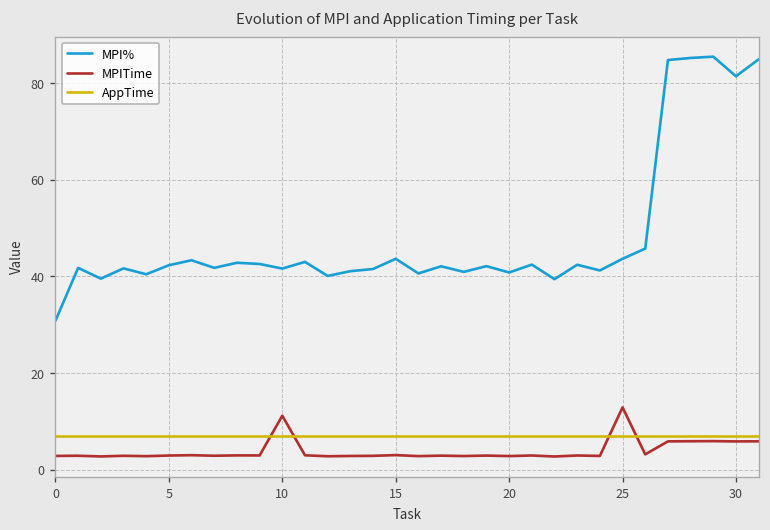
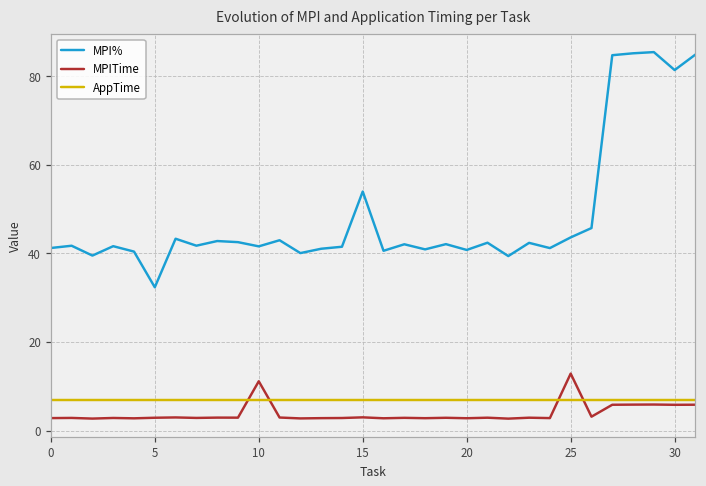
  {
    "MPI%": {
-     "0": 31,
-     "5": 42,
+     "0": 41,
+     "5": 32,
      "10": 42,
-     "15": 44,
+     "15": 54,
      "20": 41,
      "25": 44,
      "30": 81
    },
    "MPITime": {
      "0": 3,
      "5": 3,
      "10": 11,
      "15": 3,
      "20": 3,
      "25": 13,
      "30": 6
    },
    "AppTime": {
      "0": 7,
      "5": 7,
      "10": 7,
      "15": 7,
      "20": 7,
      "25": 7,
      "30": 7
    }
  }
